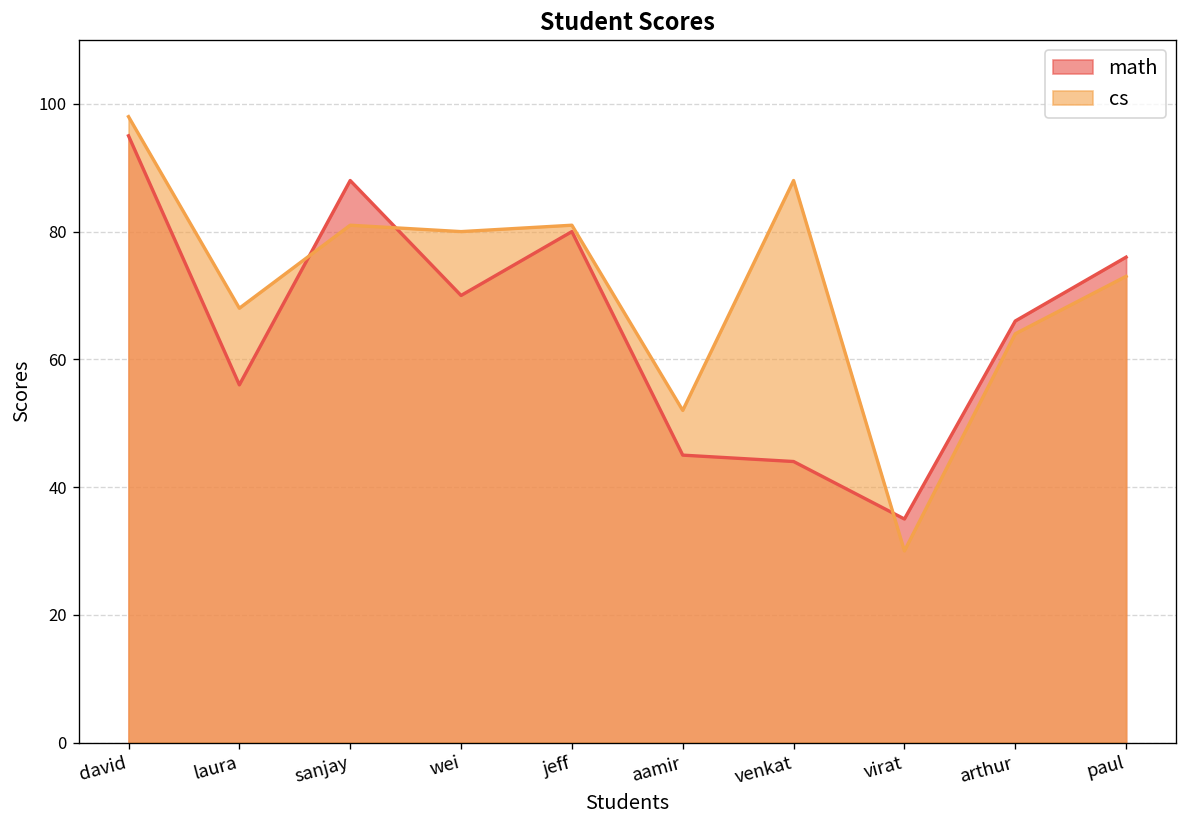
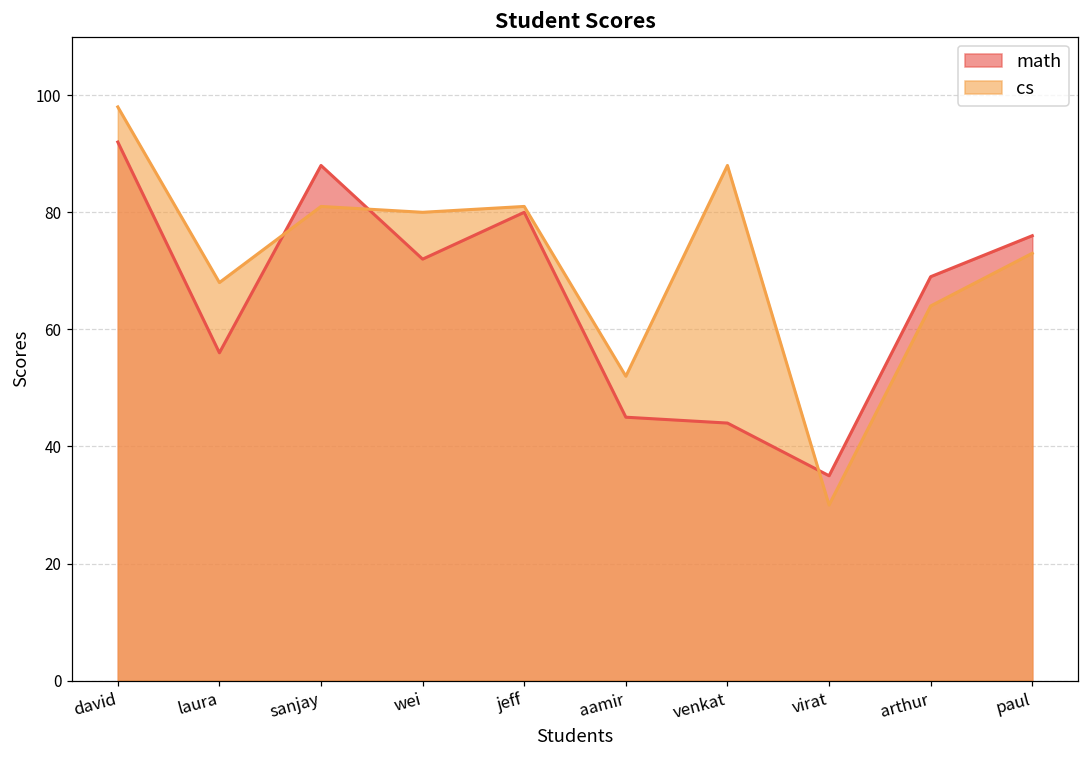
  {
    "math": {
-     "david": 95,
+     "david": 92,
      "laura": 56,
      "sanjay": 88,
-     "wei": 70,
+     "wei": 72,
      "jeff": 80,
      "aamir": 45,
      "venkat": 44,
      "virat": 35,
-     "arthur": 66,
+     "arthur": 69,
      "paul": 76
    },
    "cs": {
      "david": 98,
      "laura": 68,
      "sanjay": 81,
      "wei": 80,
      "jeff": 81,
      "aamir": 52,
      "venkat": 88,
      "virat": 30,
      "arthur": 64,
      "paul": 73
    }
  }
